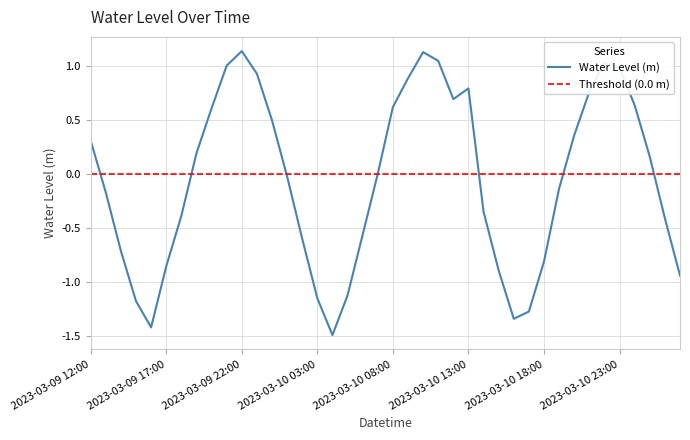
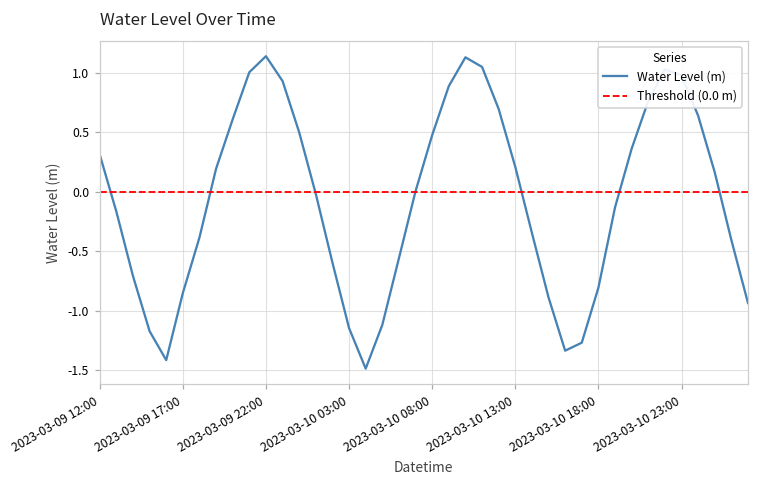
  {
    "2023-03-09 12:00": 0.31,
    "2023-03-09 17:00": -0.85,
    "2023-03-09 22:00": 1.14,
    "2023-03-10 03:00": -1.15,
-   "2023-03-10 08:00": 0.62,
-   "2023-03-10 13:00": 0.79,
+   "2023-03-10 08:00": 0.47,
+   "2023-03-10 13:00": 0.21,
    "2023-03-10 18:00": -0.81
  }
